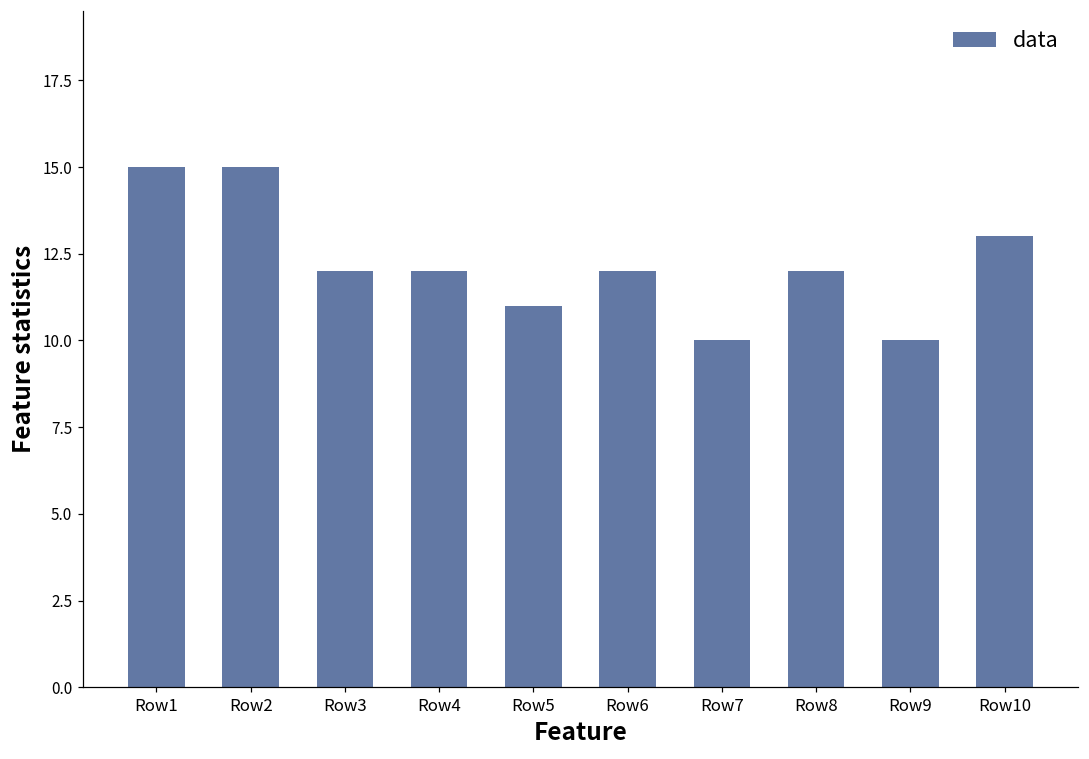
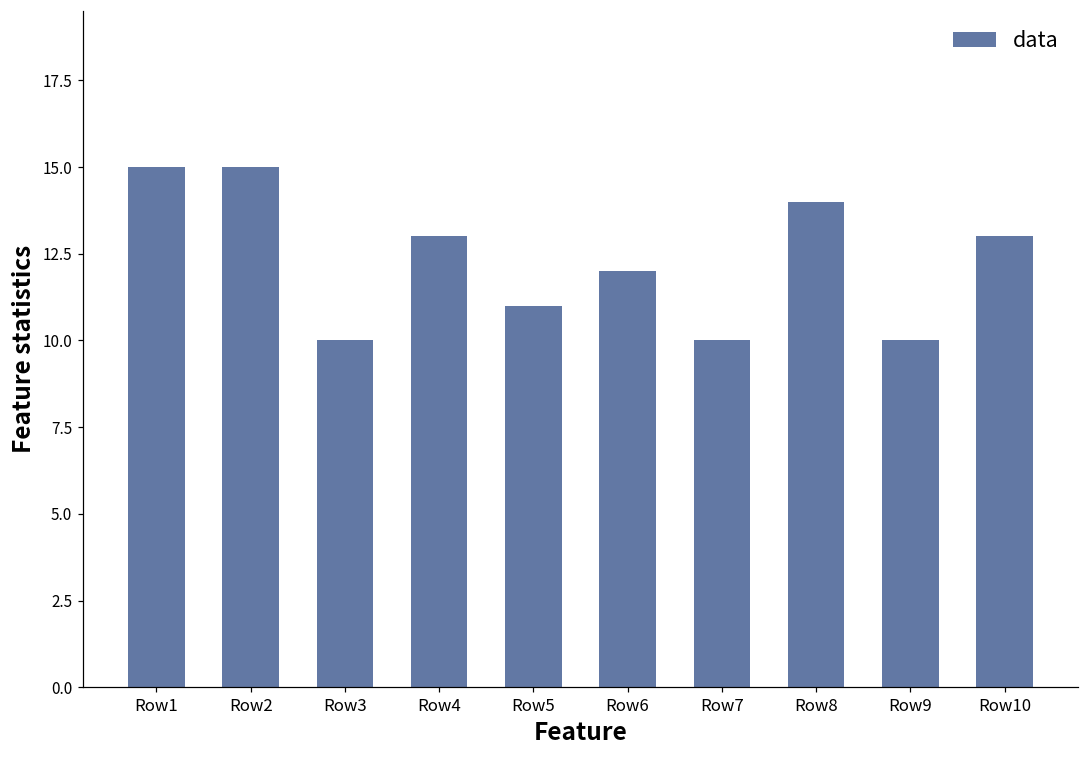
  {
    "Row1": 15,
    "Row2": 15,
-   "Row3": 12,
-   "Row4": 12,
+   "Row3": 10,
+   "Row4": 13,
    "Row5": 11,
    "Row6": 12,
    "Row7": 10,
-   "Row8": 12,
+   "Row8": 14,
    "Row9": 10,
    "Row10": 13
  }
